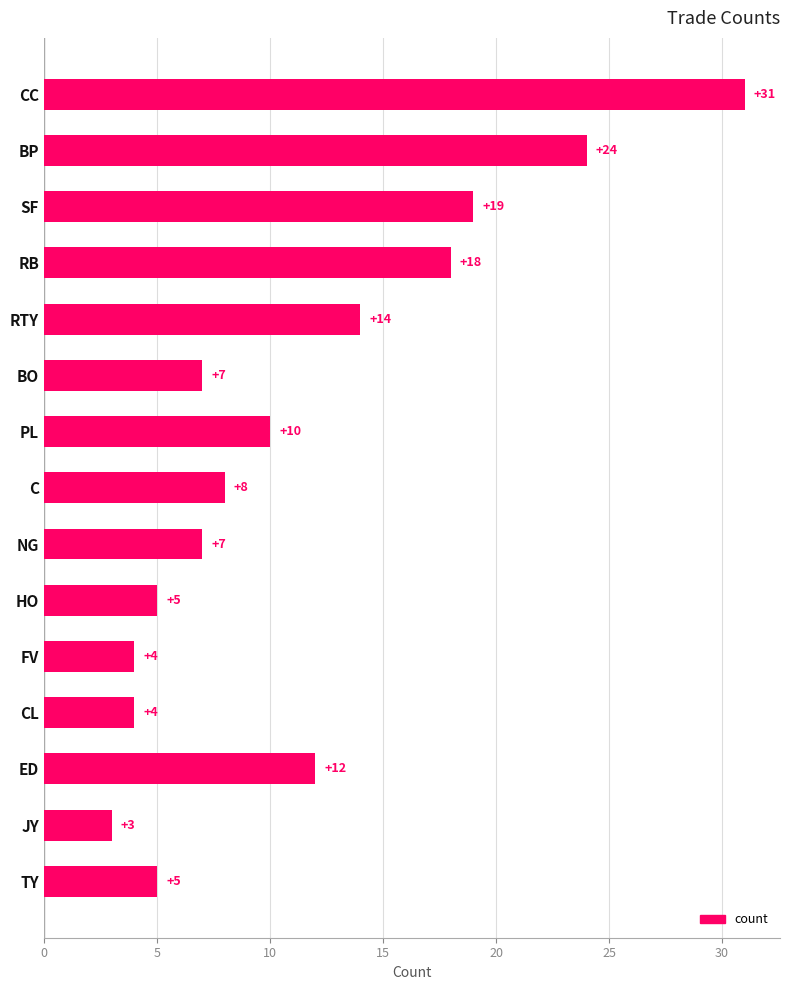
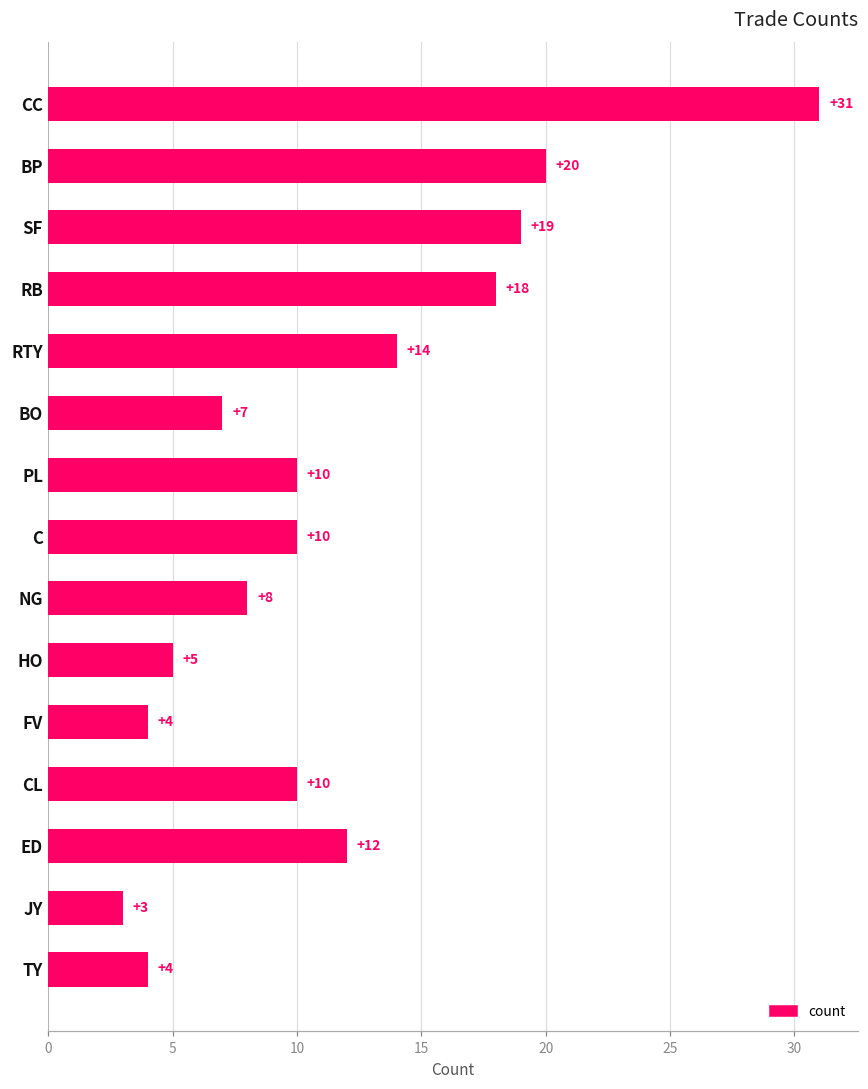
  {
    "CC": "+31",
-   "BP": "+24",
+   "BP": "+20",
    "SF": "+19",
    "RB": "+18",
    "RTY": "+14",
    "BO": "+7",
    "PL": "+10",
-   "C": "+8",
-   "NG": "+7",
+   "C": "+10",
+   "NG": "+8",
    "HO": "+5",
    "FV": "+4",
-   "CL": "+4",
+   "CL": "+10",
    "ED": "+12",
    "JY": "+3",
-   "TY": "+5"
+   "TY": "+4"
  }
